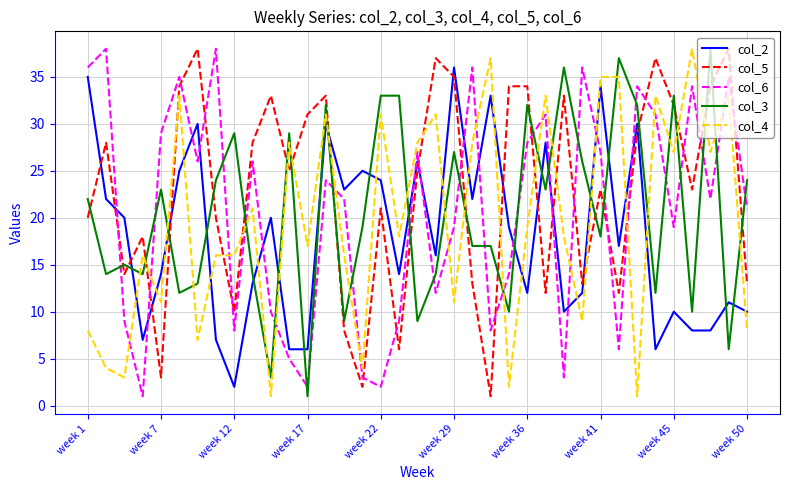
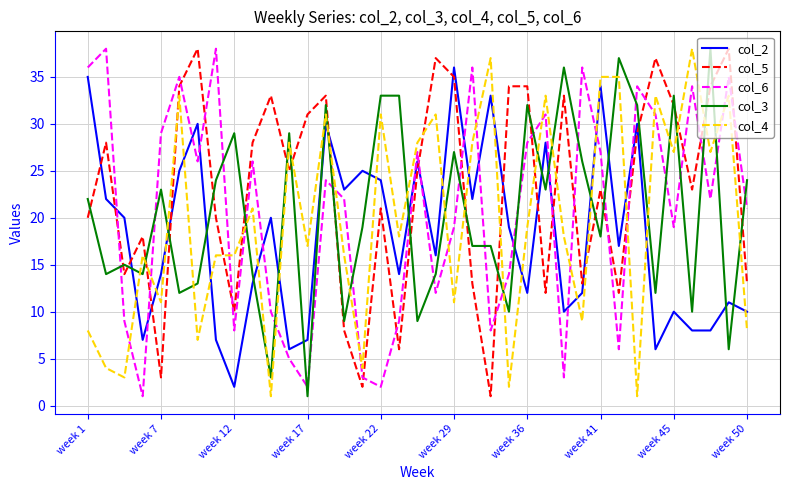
  {
    "col_2": {
      "week 1": 35,
      "week 7": 14,
      "week 12": 2,
-     "week 17": 6,
+     "week 17": 7,
      "week 22": 24,
      "week 29": 36,
      "week 36": 12,
      "week 41": 34,
      "week 45": 10,
      "week 50": 10
    },
    "col_5": {
      "week 1": 20,
      "week 7": 3,
      "week 12": 10,
      "week 17": 31,
      "week 22": 21,
      "week 29": 35,
      "week 36": 34,
      "week 41": 23,
      "week 45": 32,
      "week 50": 13
    },
    "col_6": {
      "week 1": 36,
      "week 7": 29,
      "week 12": 8,
      "week 17": 2,
      "week 22": 2,
      "week 29": 19,
      "week 36": 28,
      "week 41": 27,
      "week 45": 19,
      "week 50": 21
    },
    "col_3": {
      "week 1": 22,
      "week 7": 23,
      "week 12": 29,
      "week 17": 1,
      "week 22": 33,
      "week 29": 27,
      "week 36": 32,
      "week 41": 18,
      "week 45": 33,
      "week 50": 24
    },
    "col_4": {
      "week 1": 8,
      "week 7": 11,
      "week 12": 16,
      "week 17": 17,
      "week 22": 31,
      "week 29": 11,
      "week 36": 19,
      "week 41": 35,
      "week 45": 27,
      "week 50": 8
    }
  }
